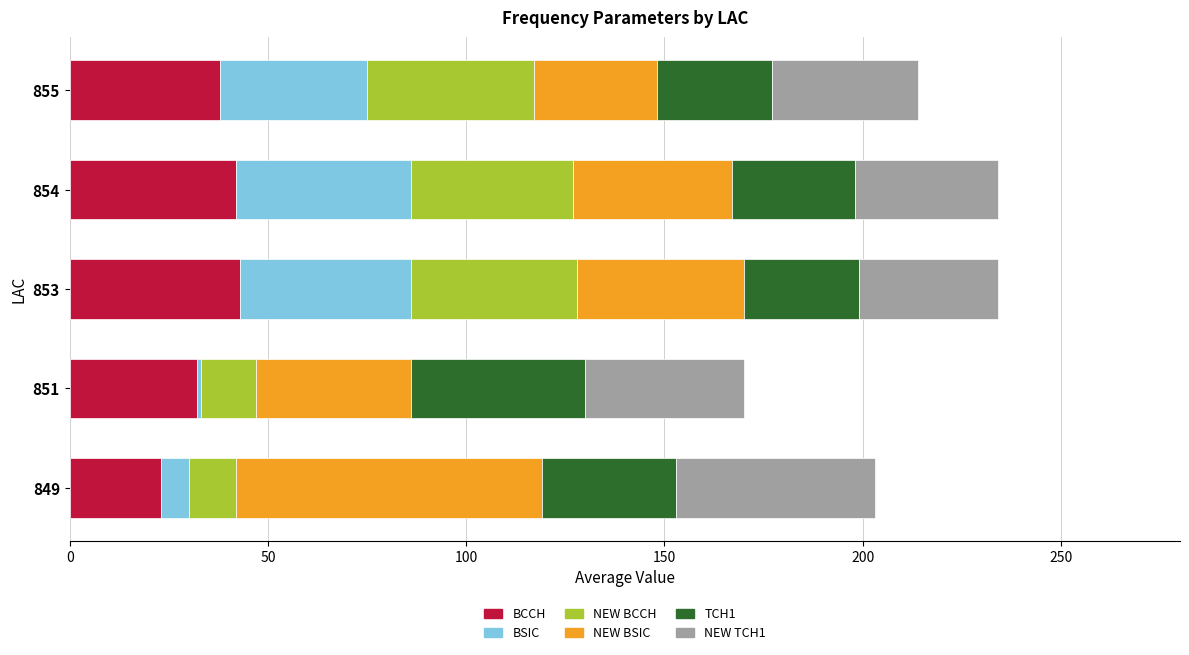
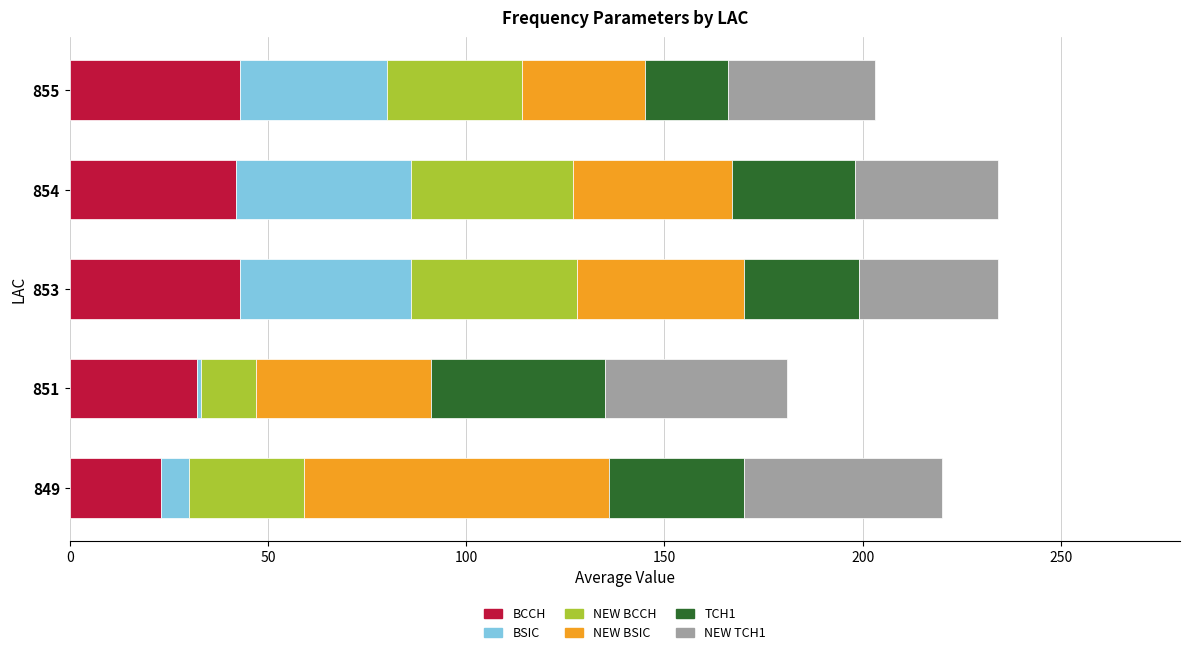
  {
    "BCCH": {
-     "855": 38,
+     "855": 43,
      "854": 42,
      "853": 43,
      "851": 32,
      "849": 23
    },
    "BSIC": {
      "855": 37,
      "854": 44,
      "853": 43,
      "851": 1,
      "849": 7
    },
    "NEW BCCH": {
-     "855": 42,
+     "855": 34,
      "854": 41,
      "853": 42,
      "851": 14,
-     "849": 12
+     "849": 29
    },
    "NEW BSIC": {
      "855": 31,
      "854": 40,
      "853": 42,
-     "851": 39,
+     "851": 44,
      "849": 77
    },
    "TCH1": {
-     "855": 29,
+     "855": 21,
      "854": 31,
      "853": 29,
      "851": 44,
      "849": 34
    },
    "NEW TCH1": {
      "855": 37,
      "854": 36,
      "853": 35,
-     "851": 40,
+     "851": 46,
      "849": 50
    }
  }
